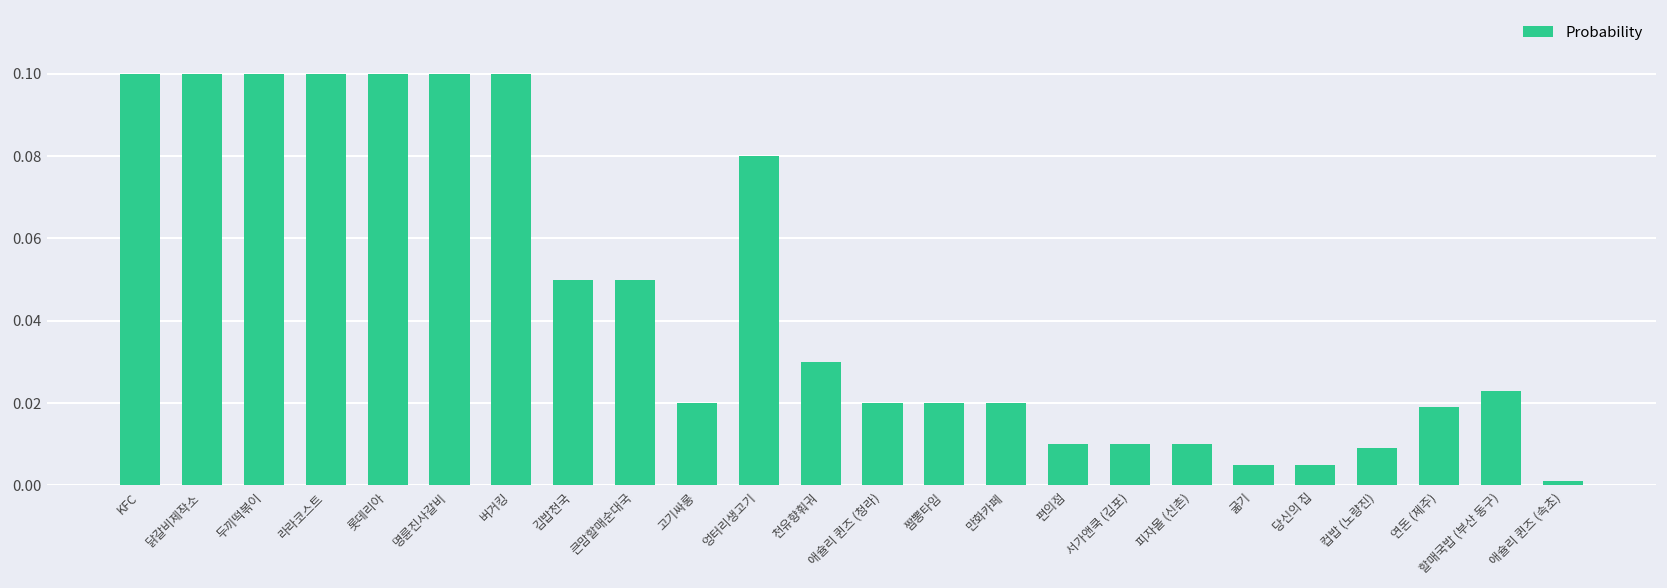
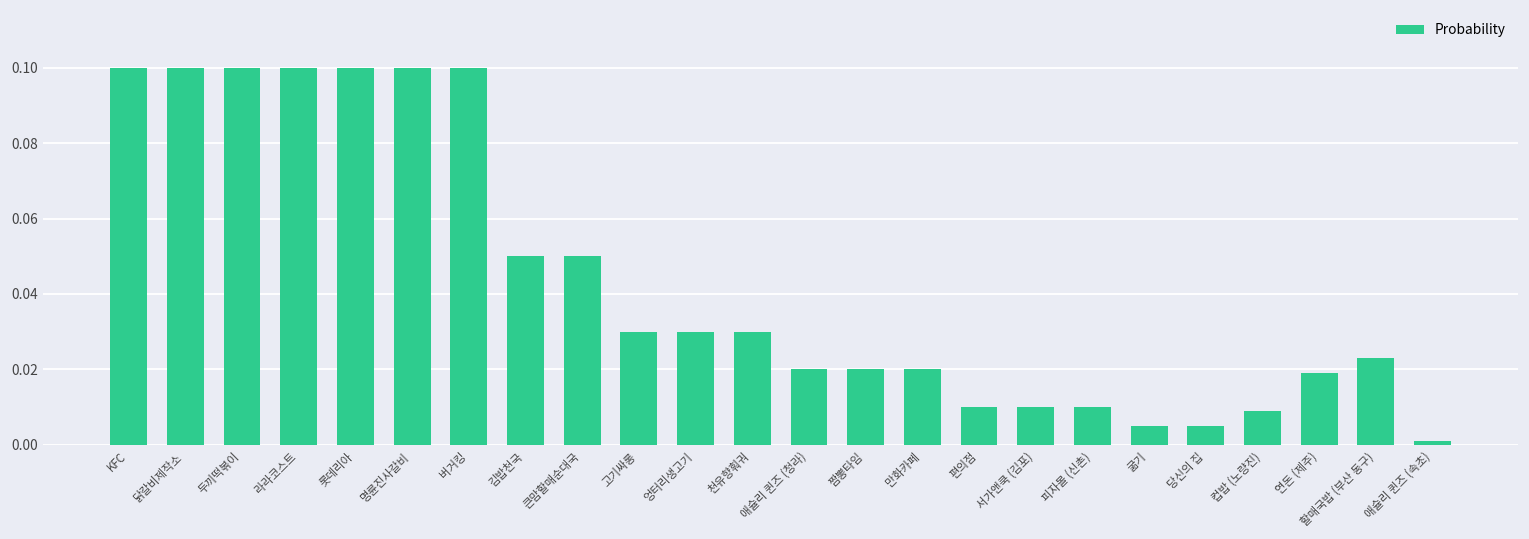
  {
    "KFC": 0.10,
    "닭갈비제작소": 0.10,
    "두끼떡볶이": 0.10,
    "라라코스트": 0.10,
    "롯데리아": 0.10,
    "명륜진사갈비": 0.10,
    "버거킹": 0.10,
    "김밥천국": 0.05,
    "큰맘할매순대국": 0.05,
-   "고기싸롱": 0.02,
-   "엉터리생고기": 0.08,
+   "고기싸롱": 0.03,
+   "엉터리생고기": 0.03,
    "천유향훠궈": 0.03,
    "애슐리 퀸즈 (청라)": 0.02,
    "짬뽕타임": 0.02,
    "만화카페": 0.02,
    "편의점": 0.01,
    "서가앤쿡 (김포)": 0.01,
    "피자몰 (신촌)": 0.01,
    "굶기": 0.005,
    "당신의 집": 0.005,
    "컵밥 (노량진)": 0.009,
    "연돈 (제주)": 0.019,
    "할매국밥 (부산 동구)": 0.023,
    "애슐리 퀸즈 (속초)": 0.001
  }
